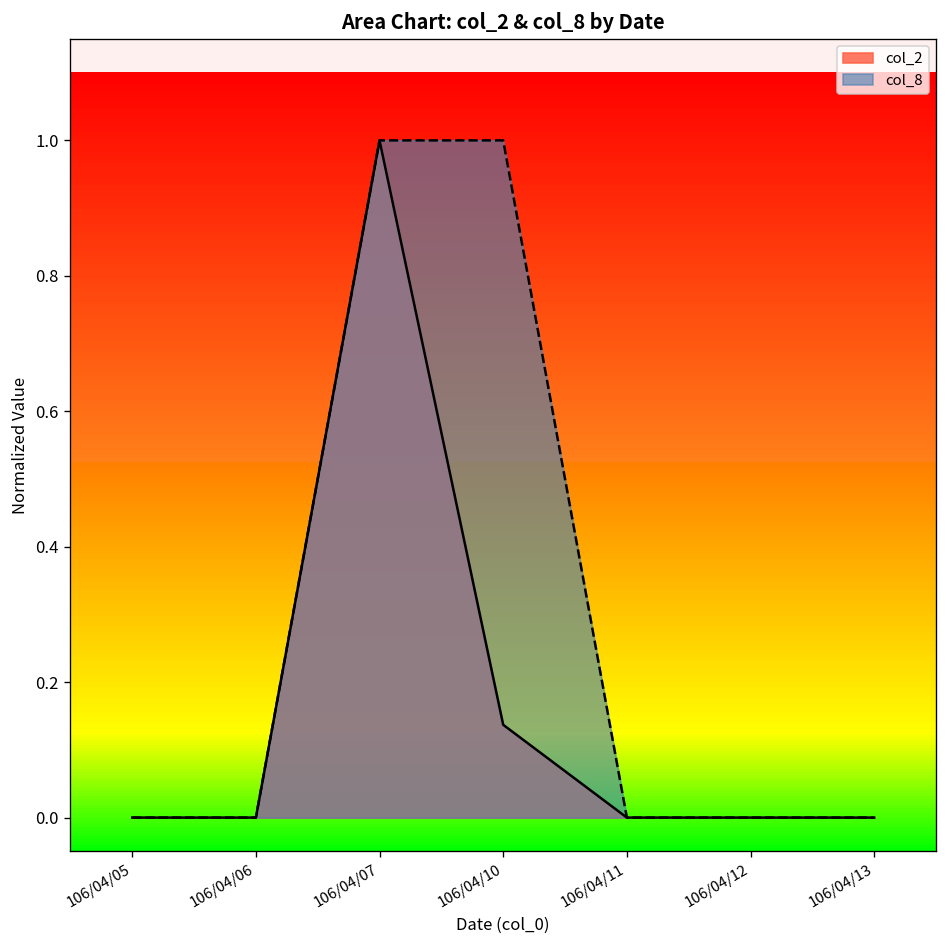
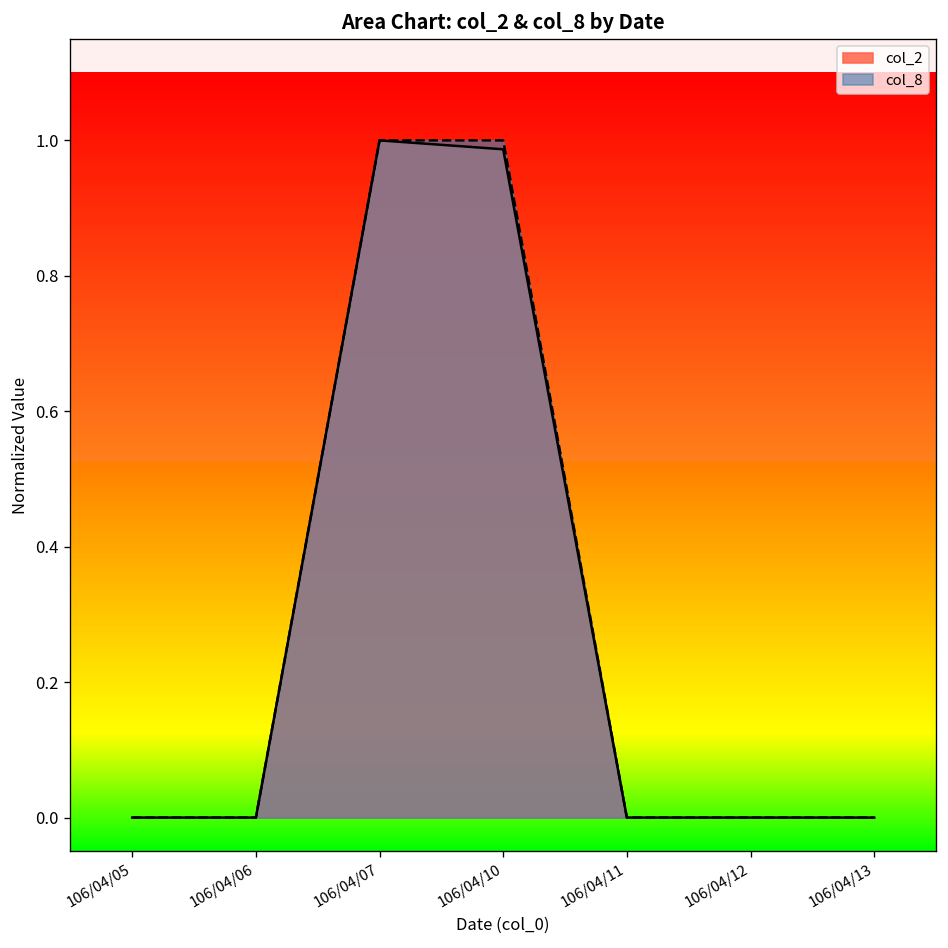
  {
    "col_2": {
-     "106/04/10": 0.14
+     "106/04/10": 0.99
    },
    "col_8": {
      "106/04/10": 1.00
    }
  }
